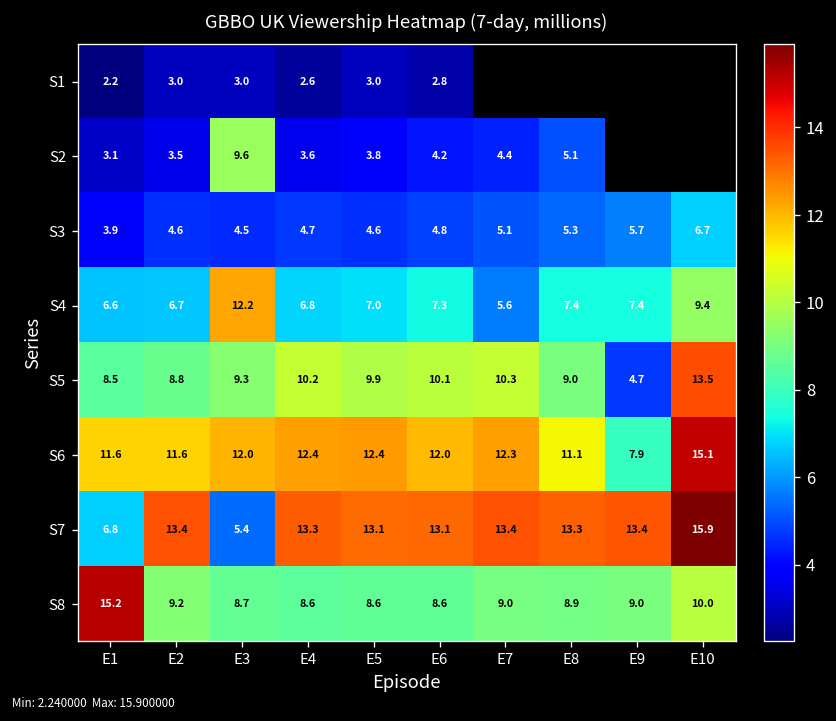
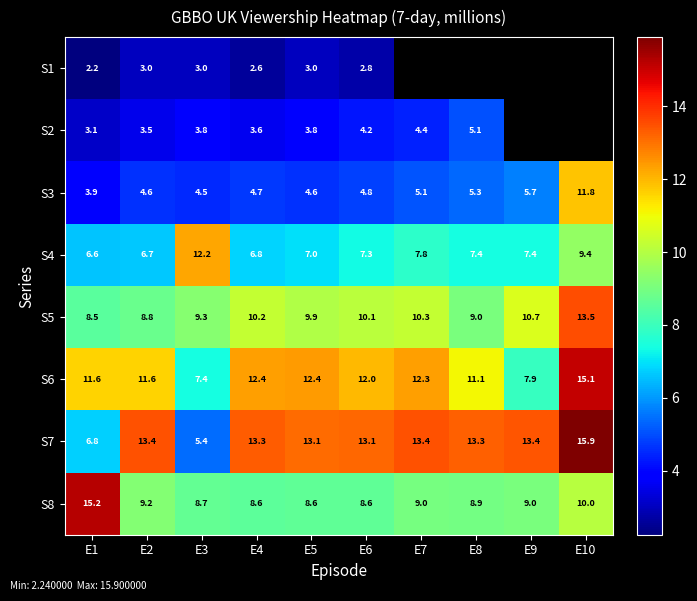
  {
    "S1": {
      "E1": 2.2,
      "E2": 3.0,
      "E3": 3.0,
      "E4": 2.6,
      "E5": 3.0,
      "E6": 2.8
    },
    "S2": {
      "E1": 3.1,
      "E2": 3.5,
-     "E3": 9.6,
+     "E3": 3.8,
      "E4": 3.6,
      "E5": 3.8,
      "E6": 4.2,
      "E7": 4.4,
      "E8": 5.1
    },
    "S3": {
      "E1": 3.9,
      "E2": 4.6,
      "E3": 4.5,
      "E4": 4.7,
      "E5": 4.6,
      "E6": 4.8,
      "E7": 5.1,
      "E8": 5.3,
      "E9": 5.7,
-     "E10": 6.7
+     "E10": 11.8
    },
    "S4": {
      "E1": 6.6,
      "E2": 6.7,
      "E3": 12.2,
      "E4": 6.8,
      "E5": 7.0,
      "E6": 7.3,
-     "E7": 5.6,
+     "E7": 7.8,
      "E8": 7.4,
      "E9": 7.4,
      "E10": 9.4
    },
    "S5": {
      "E1": 8.5,
      "E2": 8.8,
      "E3": 9.3,
      "E4": 10.2,
      "E5": 9.9,
      "E6": 10.1,
      "E7": 10.3,
      "E8": 9.0,
-     "E9": 4.7,
+     "E9": 10.7,
      "E10": 13.5
    },
    "S6": {
      "E1": 11.6,
      "E2": 11.6,
-     "E3": 12.0,
+     "E3": 7.4,
      "E4": 12.4,
      "E5": 12.4,
      "E6": 12.0,
      "E7": 12.3,
      "E8": 11.1,
      "E9": 7.9,
      "E10": 15.1
    },
    "S7": {
      "E1": 6.8,
      "E2": 13.4,
      "E3": 5.4,
      "E4": 13.3,
      "E5": 13.1,
      "E6": 13.1,
      "E7": 13.4,
      "E8": 13.3,
      "E9": 13.4,
      "E10": 15.9
    },
    "S8": {
      "E1": 15.2,
      "E2": 9.2,
      "E3": 8.7,
      "E4": 8.6,
      "E5": 8.6,
      "E6": 8.6,
      "E7": 9.0,
      "E8": 8.9,
      "E9": 9.0,
      "E10": 10.0
    }
  }
